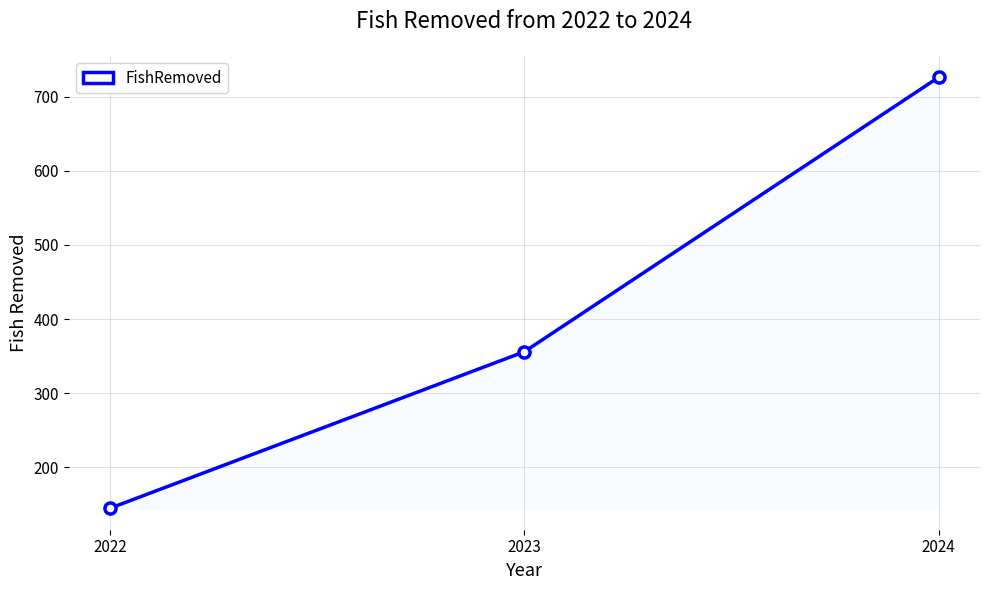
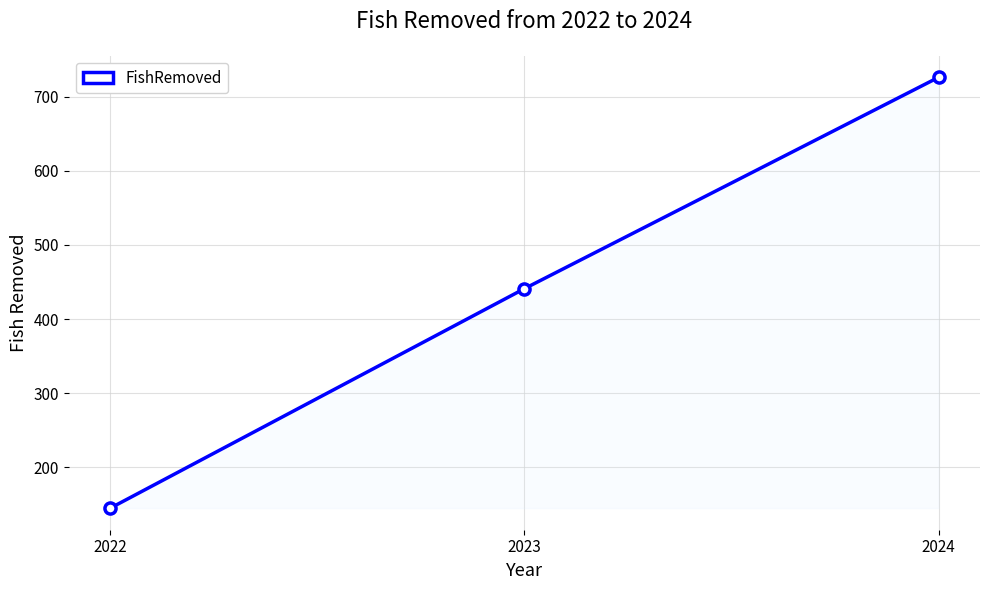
  {
    "2022": 150,
-   "2023": 360,
+   "2023": 440,
    "2024": 730
  }
